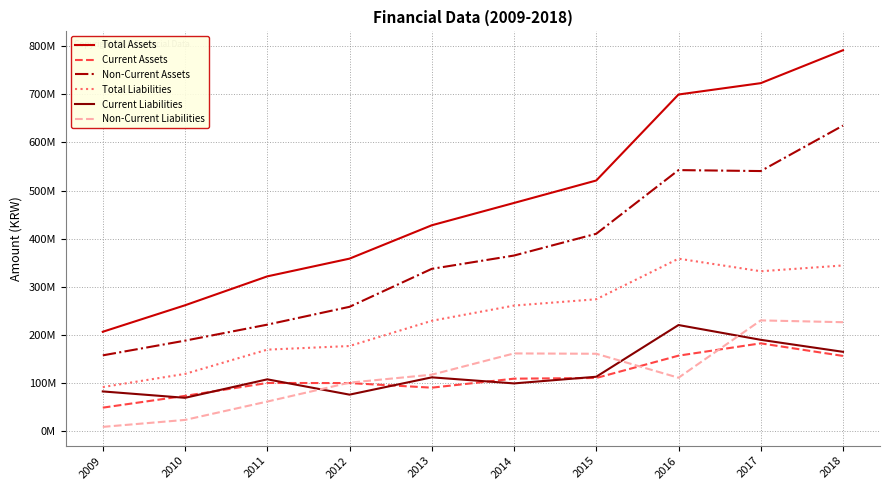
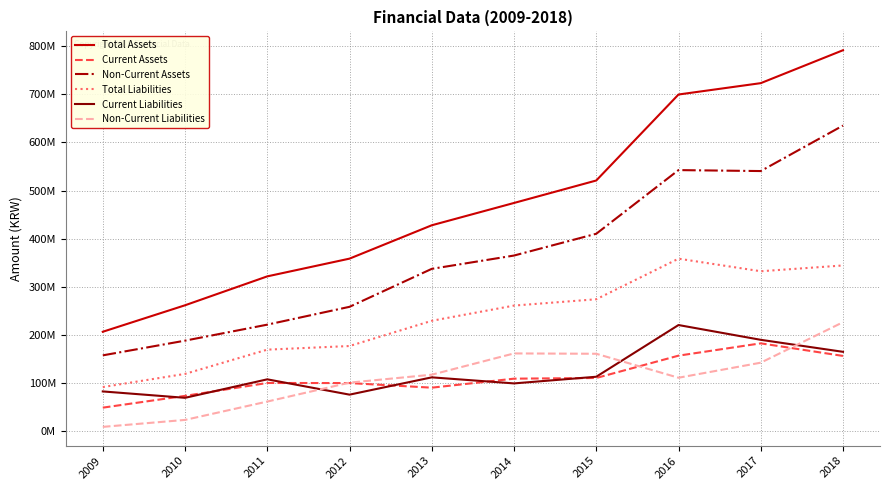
  {
    "Non-Current Liabilities": {
      "2009": 10000000,
      "2010": 20000000,
      "2011": 60000000,
      "2013": 120000000,
      "2014": 160000000,
      "2015": 160000000,
      "2016": 110000000,
-     "2017": 230000000,
+     "2017": 140000000,
      "2018": 230000000
    }
  }
